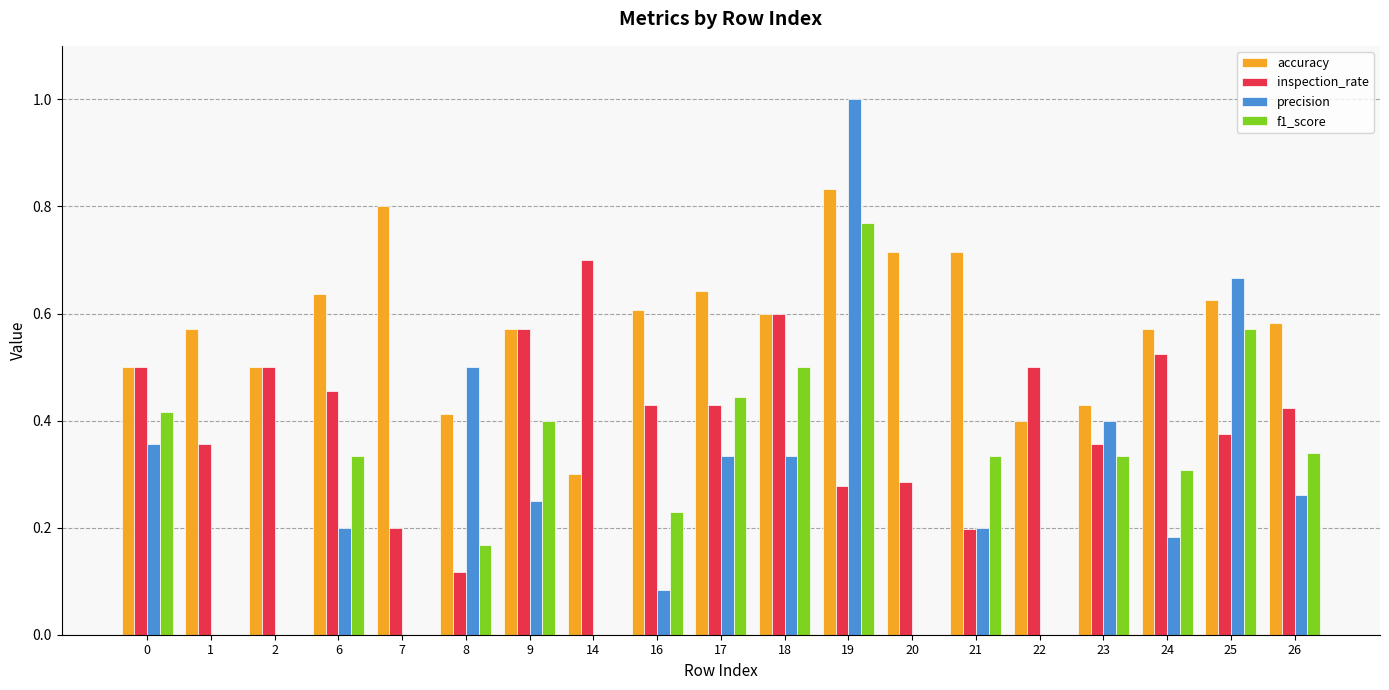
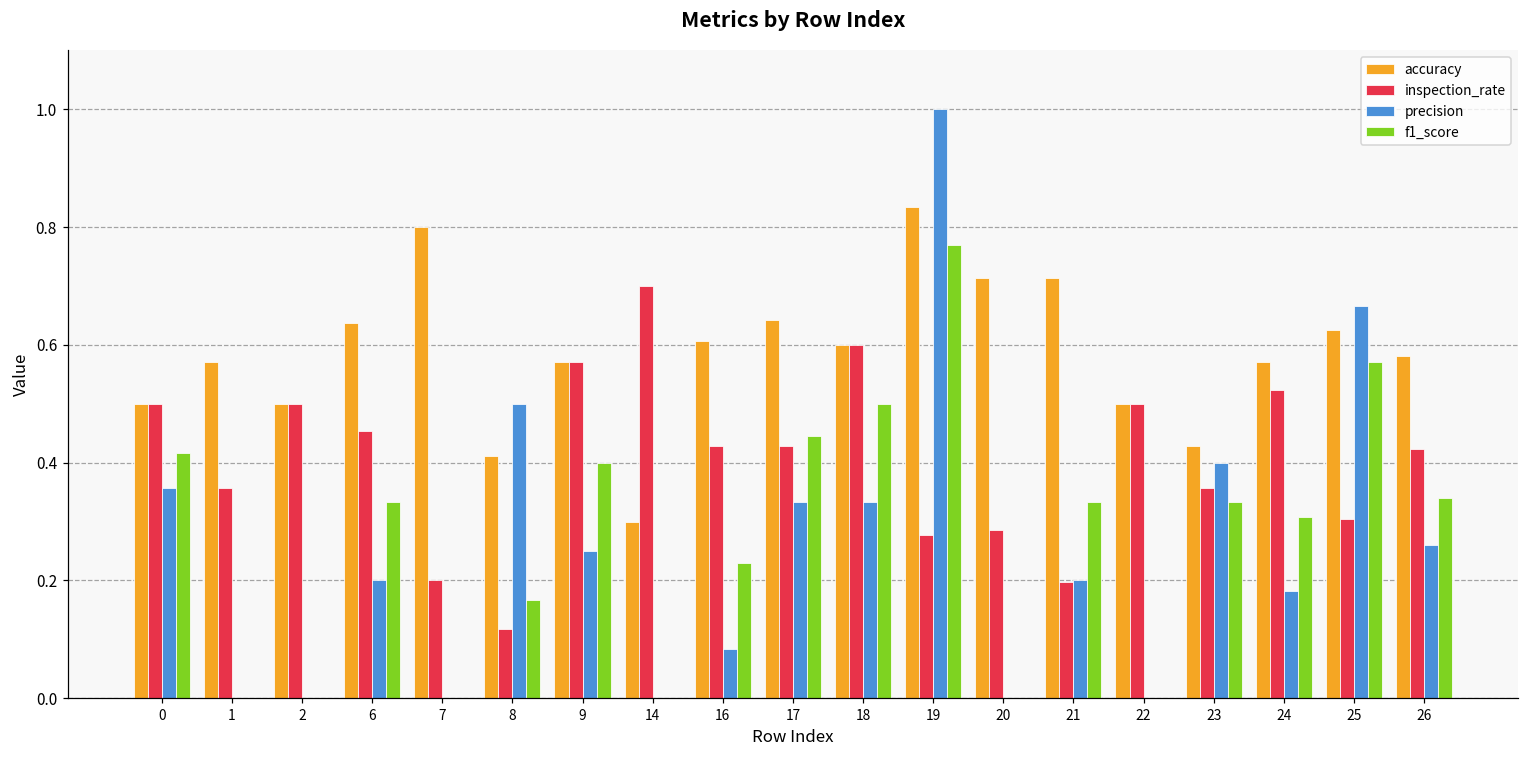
  {
    "accuracy": {
      "0": 0.5,
      "1": 0.57,
      "2": 0.5,
      "6": 0.64,
      "7": 0.8,
      "8": 0.41,
      "9": 0.57,
      "14": 0.3,
      "16": 0.61,
      "17": 0.64,
      "18": 0.6,
      "19": 0.83,
      "20": 0.71,
      "21": 0.71,
-     "22": 0.4,
+     "22": 0.5,
      "23": 0.43,
      "24": 0.57,
      "25": 0.63,
      "26": 0.58
    },
    "inspection_rate": {
      "0": 0.50,
      "1": 0.36,
      "2": 0.50,
      "6": 0.45,
      "7": 0.20,
      "8": 0.12,
      "9": 0.57,
      "14": 0.70,
      "16": 0.43,
      "17": 0.43,
      "18": 0.60,
      "19": 0.28,
      "20": 0.29,
      "21": 0.20,
      "22": 0.50,
      "23": 0.36,
      "24": 0.52,
-     "25": 0.38,
+     "25": 0.31,
      "26": 0.42
    },
    "precision": {
      "0": 0.36,
      "1": 0.00,
      "2": 0.00,
      "6": 0.20,
      "7": 0.00,
      "8": 0.50,
      "9": 0.25,
      "14": 0.00,
      "16": 0.08,
      "17": 0.33,
      "18": 0.33,
      "19": 1.00,
      "20": 0.00,
      "21": 0.20,
      "22": 0.00,
      "23": 0.40,
      "24": 0.18,
      "25": 0.67,
      "26": 0.26
    },
    "f1_score": {
      "0": 0.42,
      "1": 0.00,
      "2": 0.00,
      "6": 0.33,
      "7": 0.00,
      "8": 0.17,
      "9": 0.40,
      "14": 0.00,
      "16": 0.23,
      "17": 0.44,
      "18": 0.50,
      "19": 0.77,
      "20": 0.00,
      "21": 0.33,
      "22": 0.00,
      "23": 0.33,
      "24": 0.31,
      "25": 0.57,
      "26": 0.34
    }
  }
